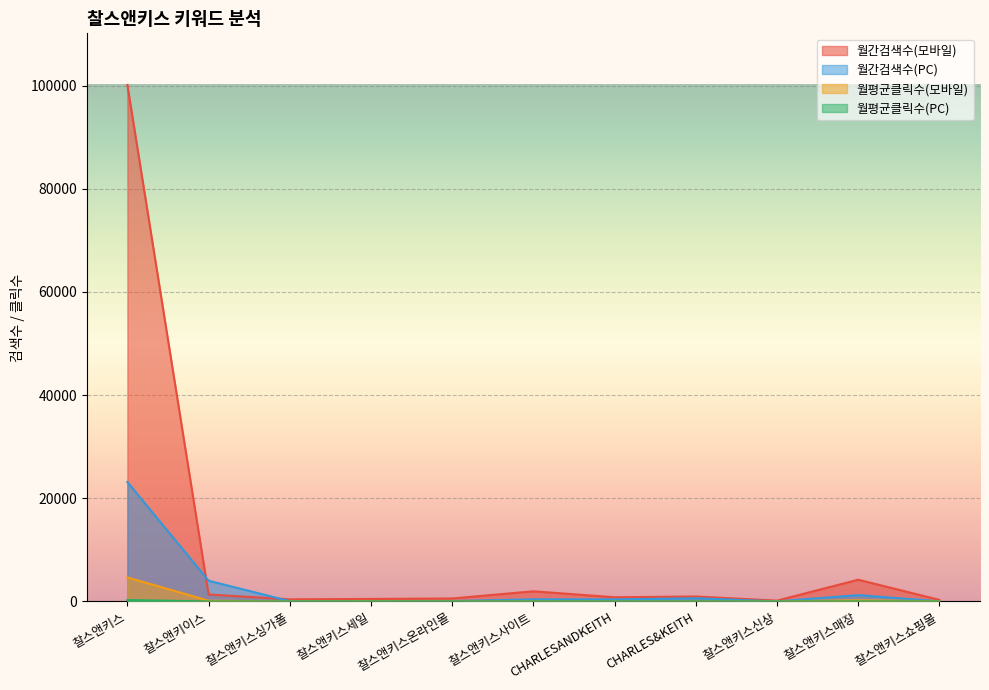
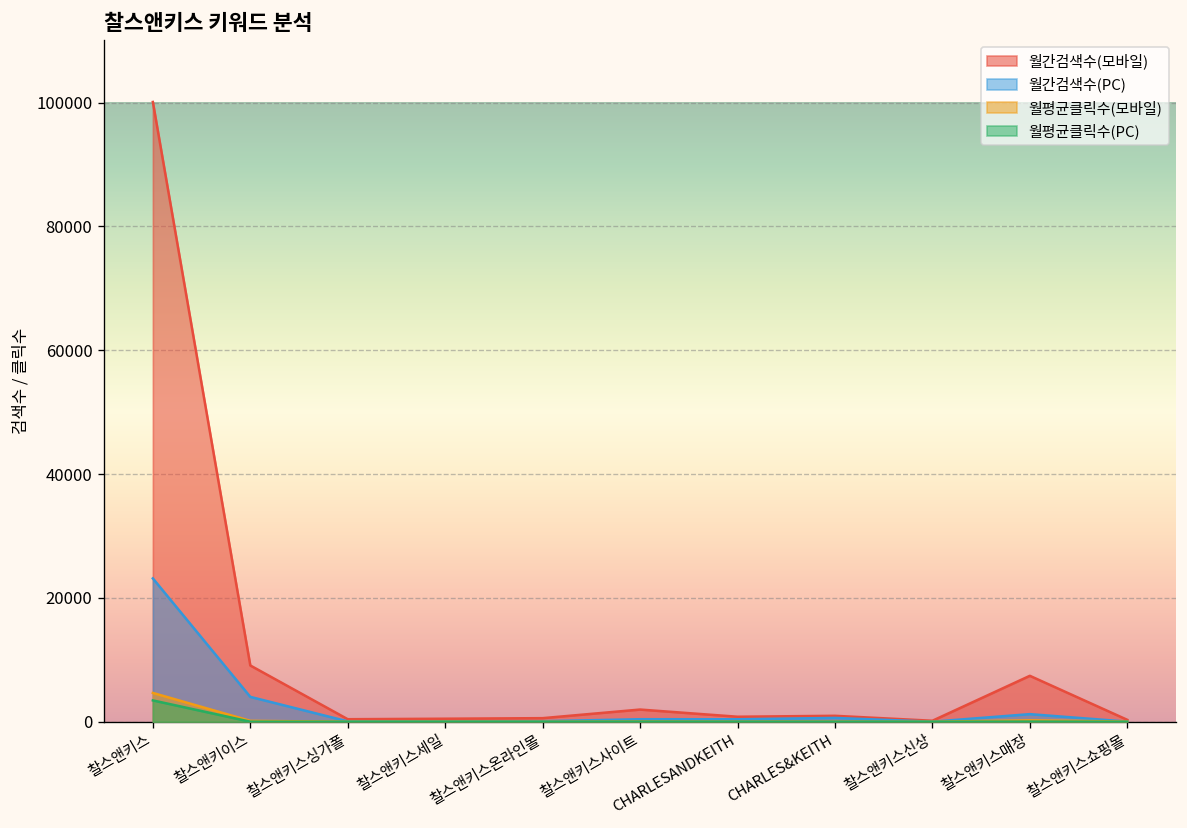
  {
    "월간검색수(모바일)": {
      "찰스앤키스": 100000,
-     "찰스앤키이스": 1000,
+     "찰스앤키이스": 9000,
      "찰스앤키스사이트": 2000,
-     "찰스앤키스매장": 4000
+     "찰스앤키스매장": 7000
    },
    "월간검색수(PC)": {
      "찰스앤키스": 23000,
      "찰스앤키이스": 4000,
      "찰스앤키스매장": 1000
    },
    "월평균클릭수(모바일)": {
      "찰스앤키스": 5000
    },
    "월평균클릭수(PC)": {
-     "찰스앤키스": 0
+     "찰스앤키스": 3000
    }
  }
